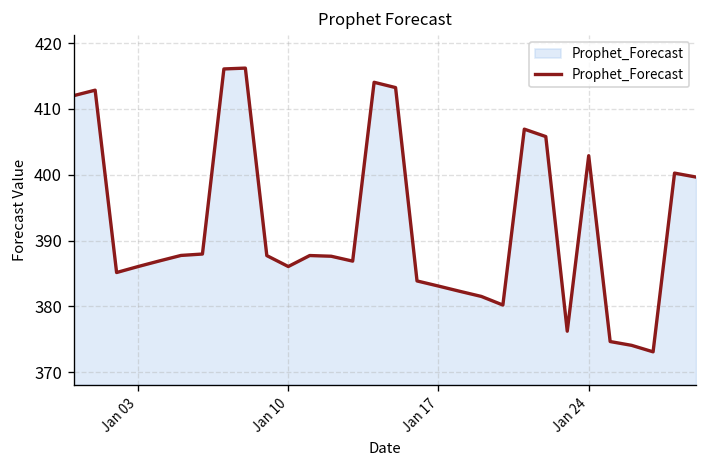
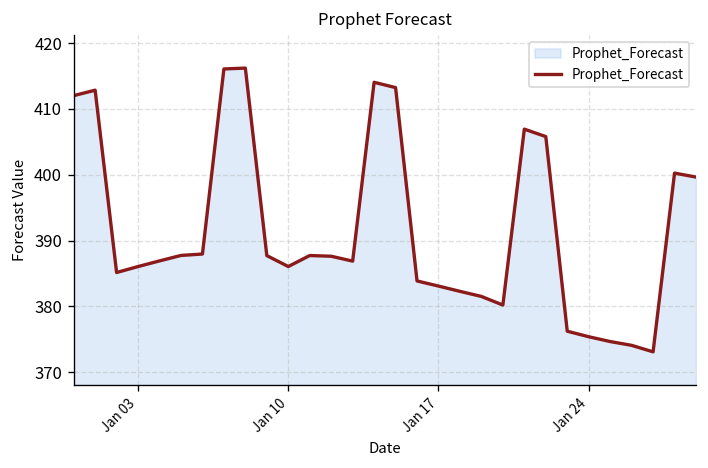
  {
    "Jan 03": 386,
    "Jan 10": 386,
    "Jan 17": 383,
-   "Jan 24": 403
+   "Jan 24": 375
  }
